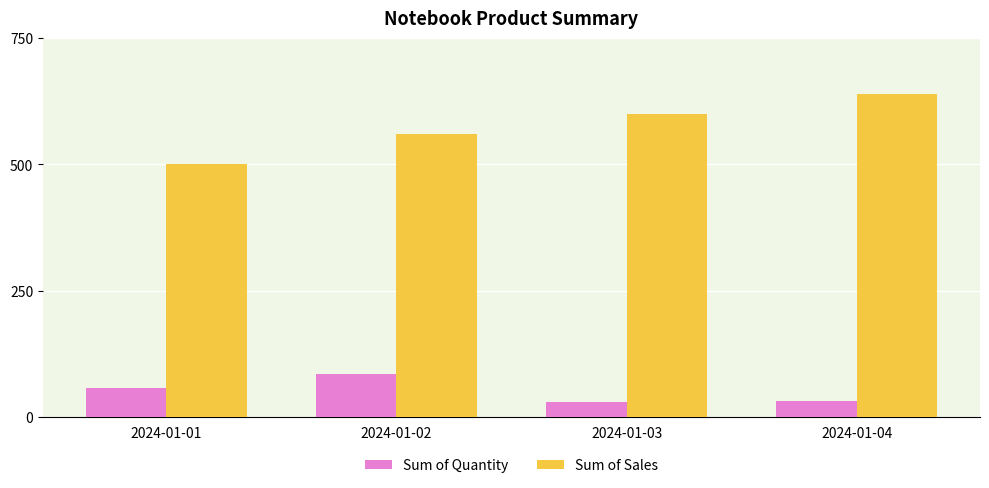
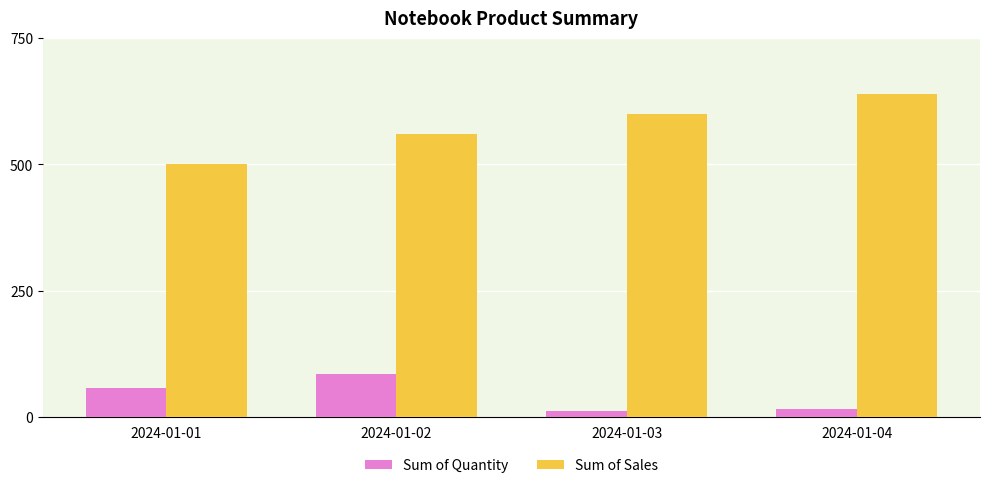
  {
    "Sum of Quantity": {
      "2024-01-01": 60,
      "2024-01-02": 80,
-     "2024-01-03": 30,
-     "2024-01-04": 30
+     "2024-01-03": 10,
+     "2024-01-04": 20
    },
    "Sum of Sales": {
      "2024-01-01": 500,
      "2024-01-02": 560,
      "2024-01-03": 600,
      "2024-01-04": 640
    }
  }
